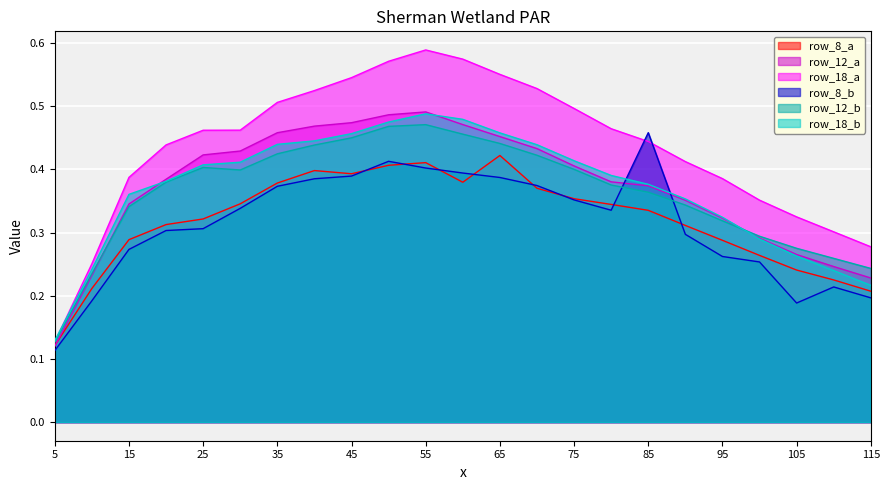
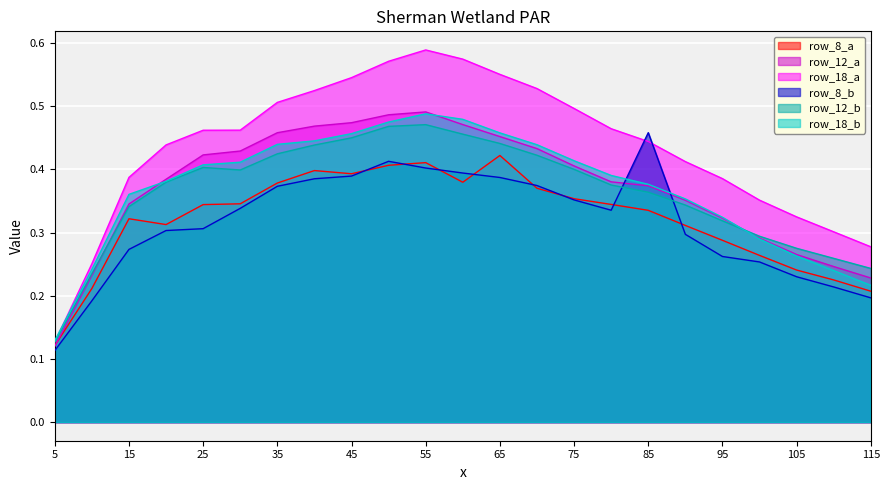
  {
    "row_8_a": {
-     "15": 0.29,
-     "25": 0.32,
+     "15": 0.32,
+     "25": 0.34,
      "35": 0.38,
      "55": 0.41,
      "65": 0.42,
      "85": 0.34,
      "95": 0.29,
      "105": 0.24,
      "115": 0.21
    },
    "row_8_b": {
      "5": 0.11,
      "15": 0.27,
      "25": 0.31,
      "35": 0.37,
      "55": 0.40,
      "65": 0.39,
      "85": 0.46,
      "95": 0.26,
-     "105": 0.19,
+     "105": 0.23,
      "115": 0.20
    }
  }
